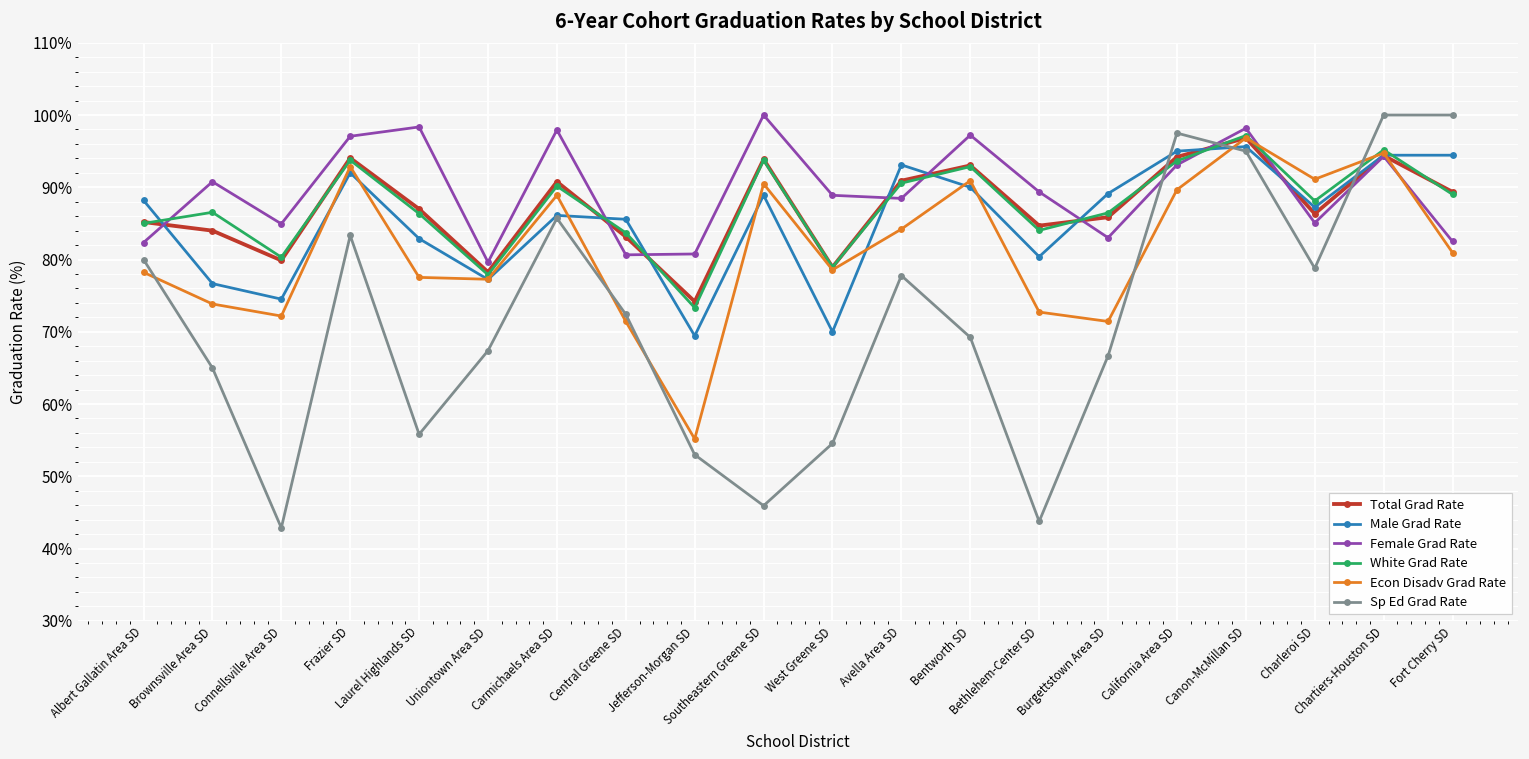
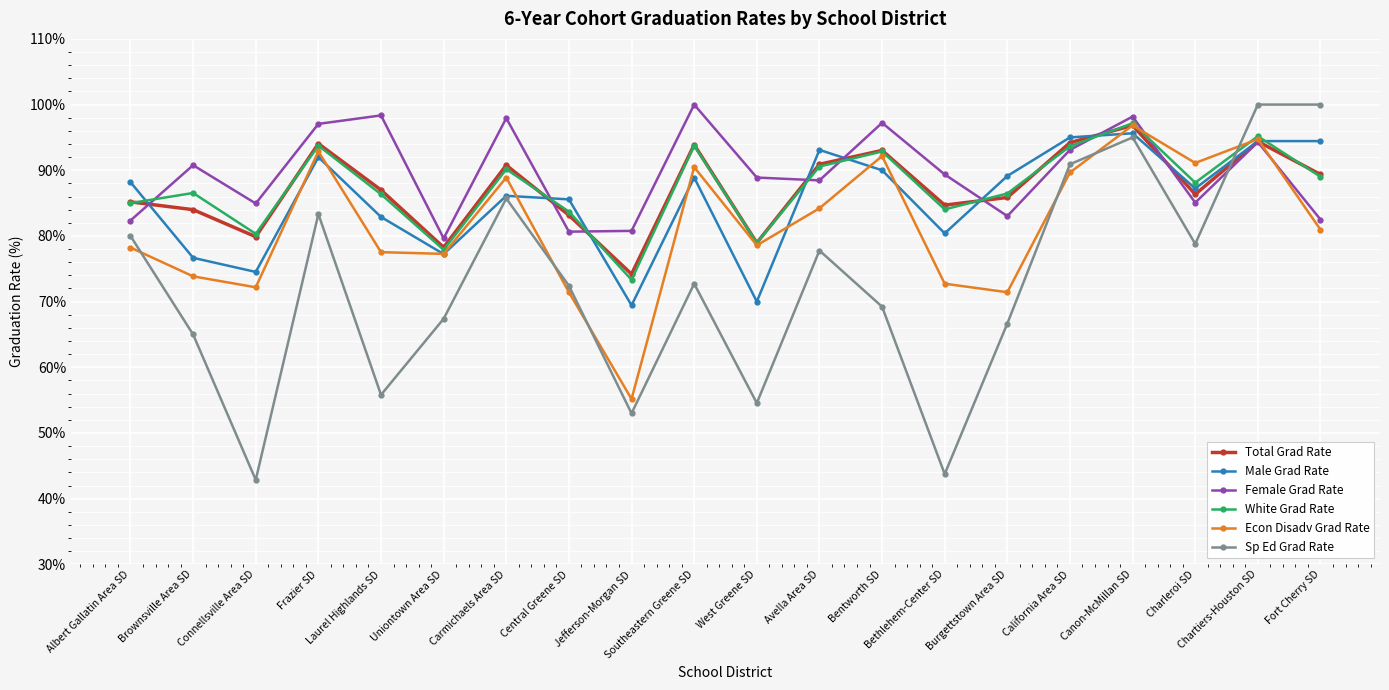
  {
    "Total Grad Rate": {
      "Brownsville Area SD": "84%",
      "Connellsville Area SD": "80%",
      "Laurel Highlands SD": "87%",
      "Carmichaels Area SD": "91%",
      "Central Greene SD": "83%",
      "Jefferson-Morgan SD": "74%",
      "Bethlehem-Center SD": "85%",
      "Burgettstown Area SD": "86%",
      "California Area SD": "94%",
      "Charleroi SD": "86%"
    },
    "Male Grad Rate": {
      "Albert Gallatin Area SD": "88%",
      "Brownsville Area SD": "77%",
      "Connellsville Area SD": "75%",
      "Frazier SD": "92%",
      "Laurel Highlands SD": "83%",
      "Carmichaels Area SD": "86%",
      "Central Greene SD": "86%",
      "Jefferson-Morgan SD": "69%",
      "Southeastern Greene SD": "89%",
      "West Greene SD": "70%",
      "Avella Area SD": "93%",
      "Bentworth SD": "90%",
      "Bethlehem-Center SD": "80%",
      "Burgettstown Area SD": "89%",
      "California Area SD": "95%",
      "Canon-McMillan SD": "96%",
      "Charleroi SD": "87%",
      "Fort Cherry SD": "94%"
    },
    "Female Grad Rate": {
      "Albert Gallatin Area SD": "82%",
      "Brownsville Area SD": "91%",
      "Connellsville Area SD": "85%",
      "Frazier SD": "97%",
      "Laurel Highlands SD": "98%",
      "Uniontown Area SD": "80%",
      "Carmichaels Area SD": "98%",
      "Central Greene SD": "81%",
      "Jefferson-Morgan SD": "81%",
      "Southeastern Greene SD": "100%",
      "West Greene SD": "89%",
      "Avella Area SD": "88%",
      "Bentworth SD": "97%",
      "Bethlehem-Center SD": "89%",
      "Burgettstown Area SD": "83%",
      "California Area SD": "93%",
      "Canon-McMillan SD": "98%",
      "Charleroi SD": "85%",
      "Fort Cherry SD": "83%"
    },
    "White Grad Rate": {
      "Brownsville Area SD": "87%",
      "Connellsville Area SD": "80%",
      "Laurel Highlands SD": "86%",
      "Carmichaels Area SD": "90%",
      "Central Greene SD": "84%",
      "Jefferson-Morgan SD": "73%",
      "Bethlehem-Center SD": "84%",
      "Burgettstown Area SD": "86%",
      "California Area SD": "94%",
      "Charleroi SD": "88%",
      "Chartiers-Houston SD": "95%"
    },
    "Econ Disadv Grad Rate": {
      "Albert Gallatin Area SD": "78%",
      "Brownsville Area SD": "74%",
      "Connellsville Area SD": "72%",
      "Frazier SD": "93%",
      "Laurel Highlands SD": "78%",
      "Carmichaels Area SD": "89%",
      "Central Greene SD": "71%",
      "Jefferson-Morgan SD": "55%",
      "Southeastern Greene SD": "90%",
      "Avella Area SD": "84%",
-     "Bentworth SD": "91%",
+     "Bentworth SD": "92%",
      "Bethlehem-Center SD": "73%",
      "Burgettstown Area SD": "71%",
      "California Area SD": "90%",
      "Charleroi SD": "91%",
      "Fort Cherry SD": "81%"
    },
    "Sp Ed Grad Rate": {
      "Albert Gallatin Area SD": "80%",
      "Brownsville Area SD": "65%",
      "Connellsville Area SD": "43%",
      "Frazier SD": "83%",
      "Laurel Highlands SD": "56%",
      "Uniontown Area SD": "67%",
      "Carmichaels Area SD": "86%",
      "Central Greene SD": "72%",
      "Jefferson-Morgan SD": "53%",
-     "Southeastern Greene SD": "46%",
+     "Southeastern Greene SD": "73%",
      "West Greene SD": "55%",
      "Avella Area SD": "78%",
      "Bentworth SD": "69%",
      "Bethlehem-Center SD": "44%",
      "Burgettstown Area SD": "67%",
-     "California Area SD": "98%",
+     "California Area SD": "91%",
      "Canon-McMillan SD": "95%",
      "Charleroi SD": "79%",
      "Chartiers-Houston SD": "100%",
      "Fort Cherry SD": "100%"
    }
  }
